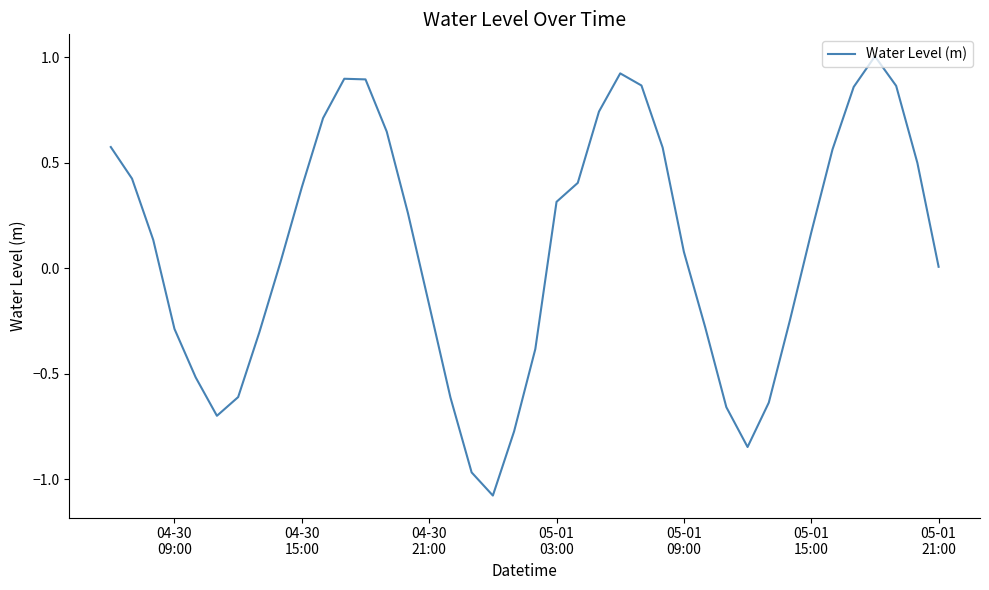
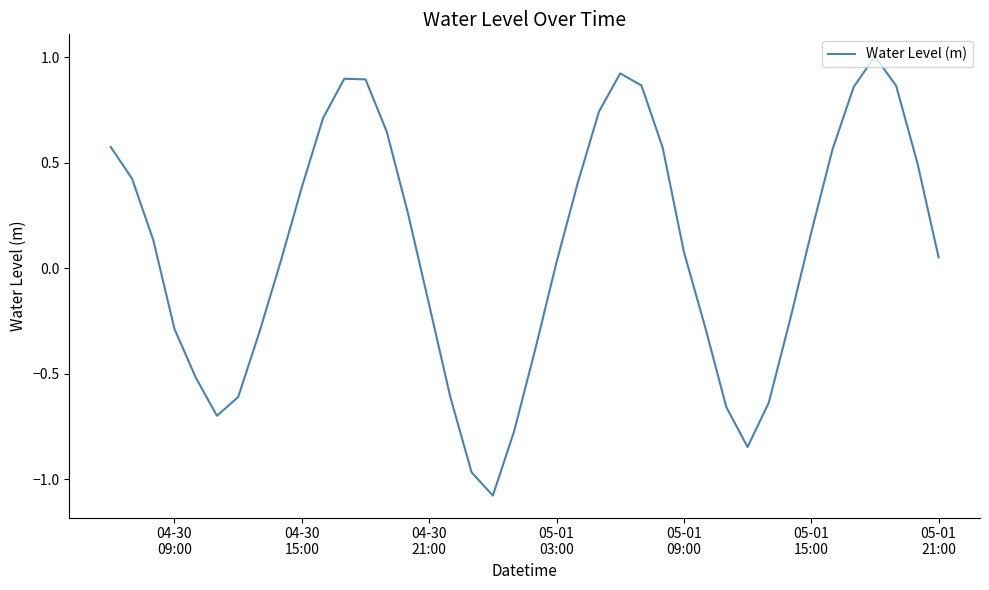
  {
    "04-30 09:00": -0.29,
    "04-30 15:00": 0.38,
    "04-30 21:00": -0.17,
-   "05-01 03:00": 0.32,
+   "05-01 03:00": 0.03,
    "05-01 09:00": 0.08,
    "05-01 15:00": 0.17,
-   "05-01 21:00": 0.01
+   "05-01 21:00": 0.05
  }
